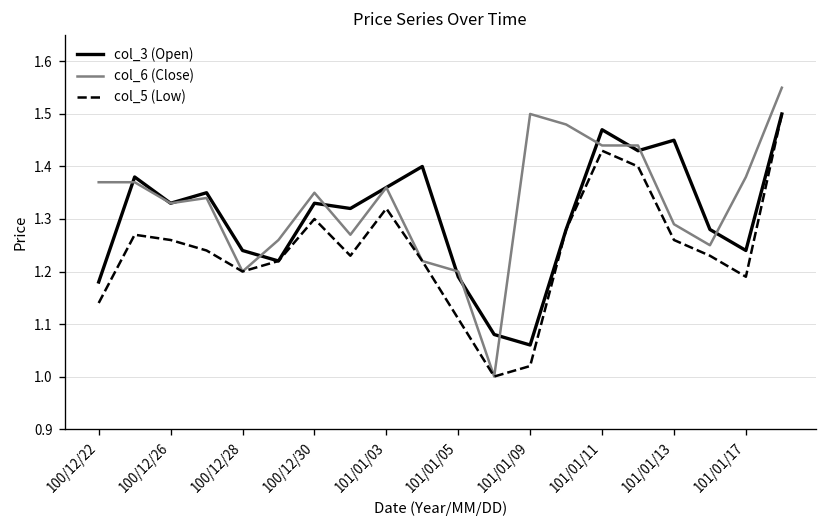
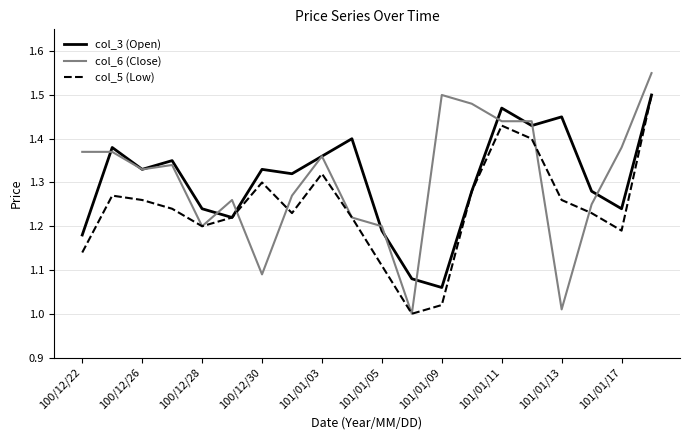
  {
    "col_6 (Close)": {
      "100/12/22": 1.37,
-     "100/12/30": 1.35,
+     "100/12/30": 1.09,
      "101/01/05": 1.20,
      "101/01/09": 1.50,
      "101/01/11": 1.44,
-     "101/01/13": 1.29,
+     "101/01/13": 1.01,
      "101/01/17": 1.38
    }
  }
